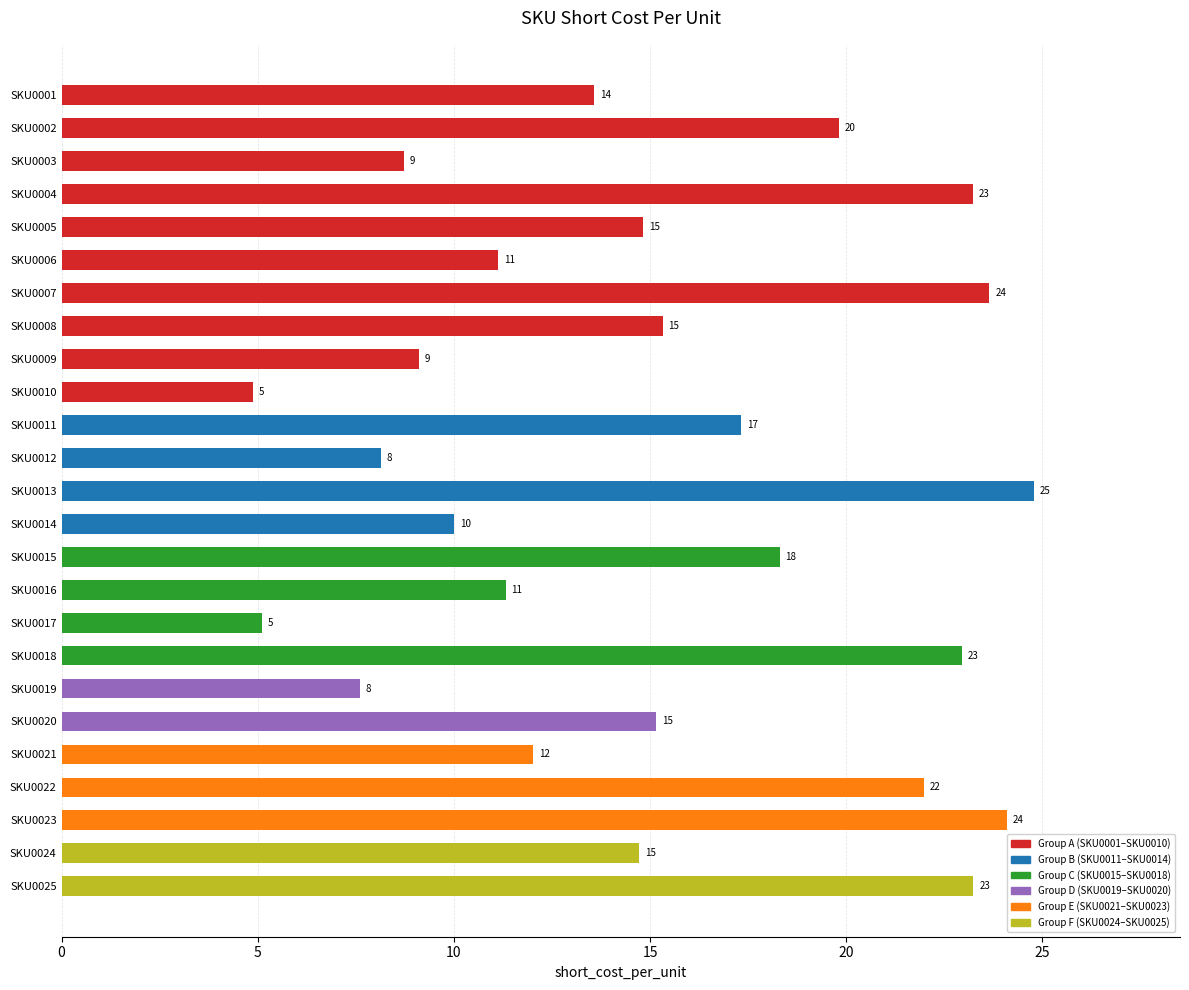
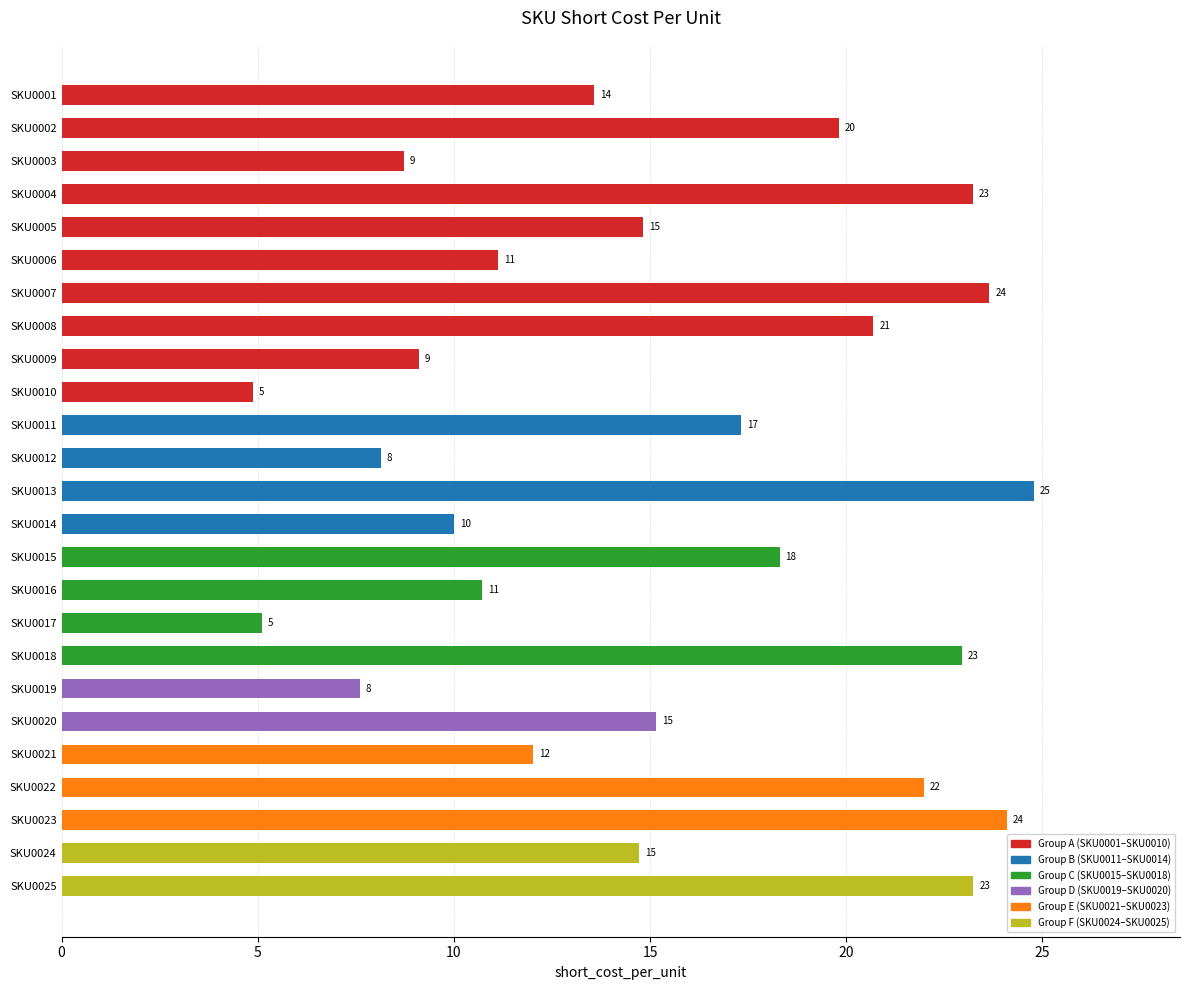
  {
    "SKU0001": 14,
    "SKU0002": 20,
    "SKU0003": 9,
    "SKU0004": 23,
    "SKU0005": 15,
    "SKU0006": 11,
    "SKU0007": 24,
-   "SKU0008": 15,
+   "SKU0008": 21,
    "SKU0009": 9,
    "SKU0010": 5,
    "SKU0011": 17,
    "SKU0012": 8,
    "SKU0013": 25,
    "SKU0014": 10,
    "SKU0015": 18,
-   "SKU0016": 11.3,
+   "SKU0016": 10.7,
    "SKU0017": 5,
    "SKU0018": 23,
    "SKU0019": 8,
    "SKU0020": 15,
    "SKU0021": 12,
    "SKU0022": 22,
    "SKU0023": 24,
    "SKU0024": 15,
    "SKU0025": 23
  }
